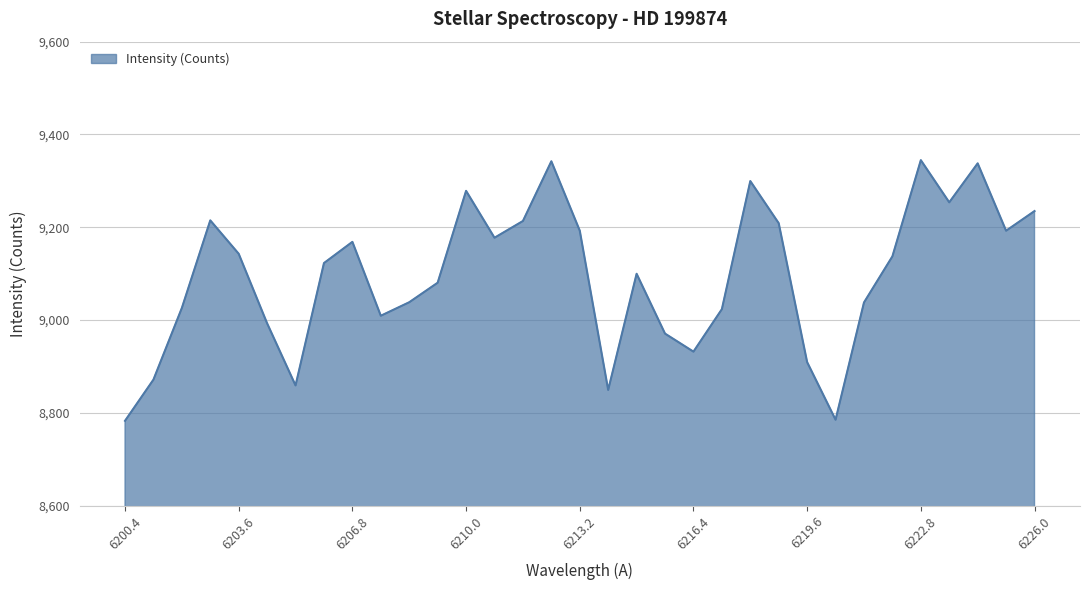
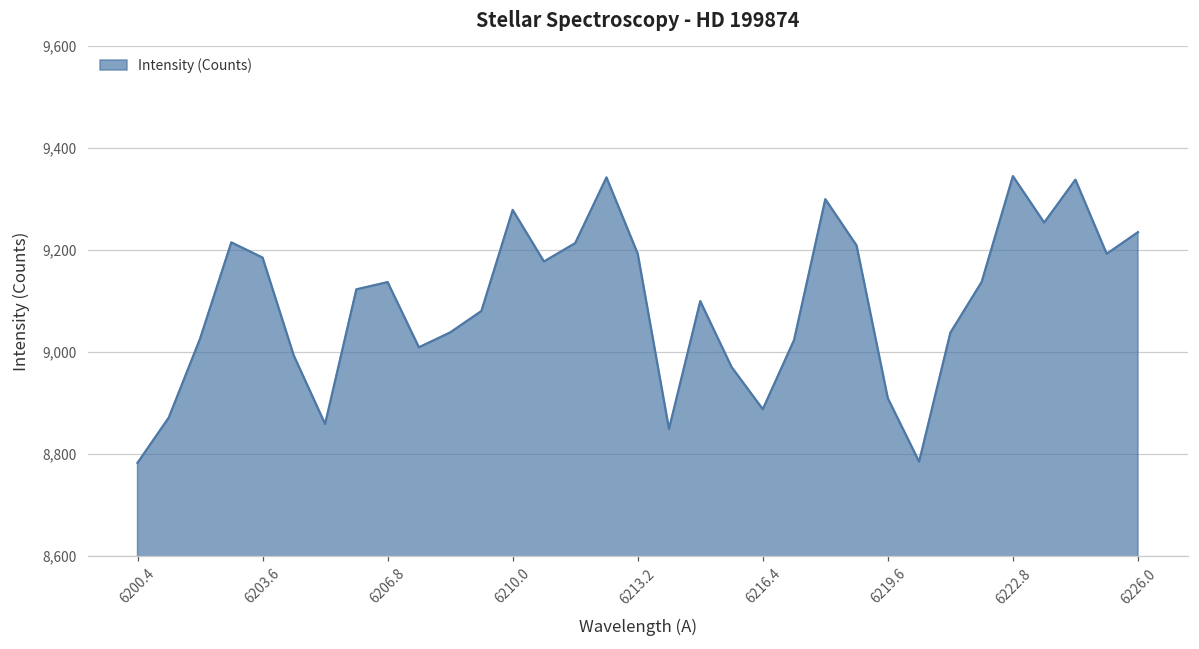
  {
    "6200.4": "8,780",
-   "6203.6": "9,140",
-   "6206.8": "9,170",
+   "6203.6": "9,190",
+   "6206.8": "9,140",
    "6210.0": "9,280",
    "6213.2": "9,190",
-   "6216.4": "8,930",
+   "6216.4": "8,890",
    "6219.6": "8,910",
    "6222.8": "9,340",
    "6226.0": "9,230"
  }
